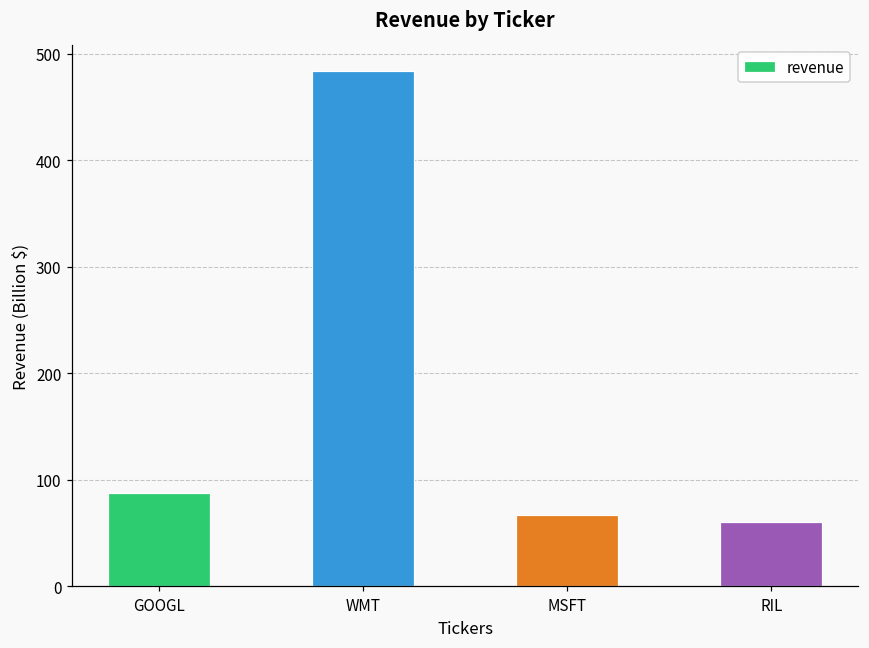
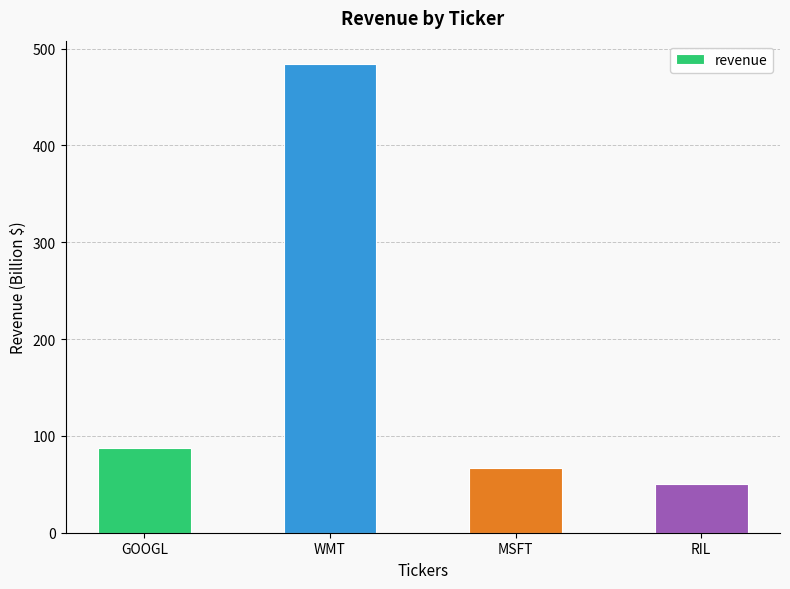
  {
    "GOOGL": 90,
    "WMT": 480,
    "MSFT": 70,
-   "RIL": 60
+   "RIL": 50
  }
